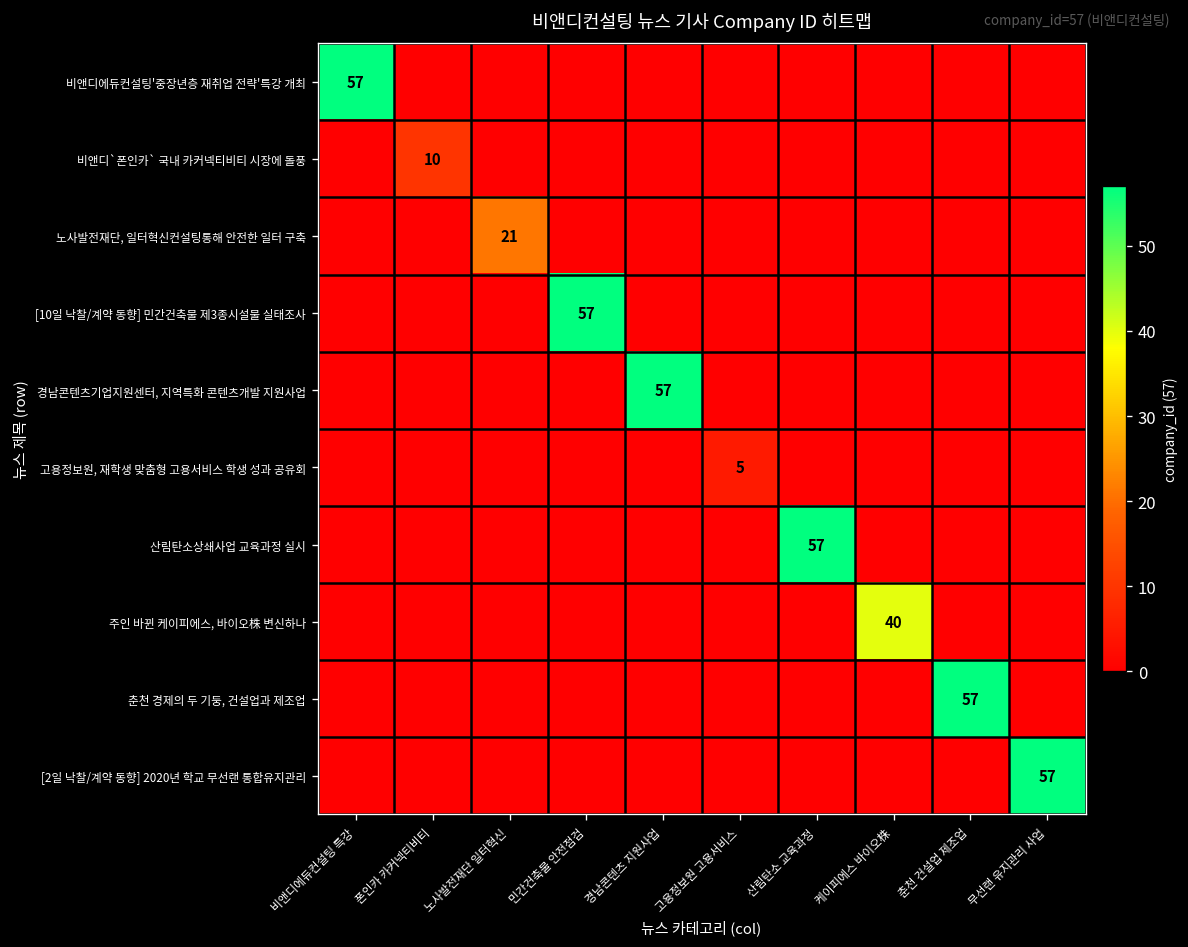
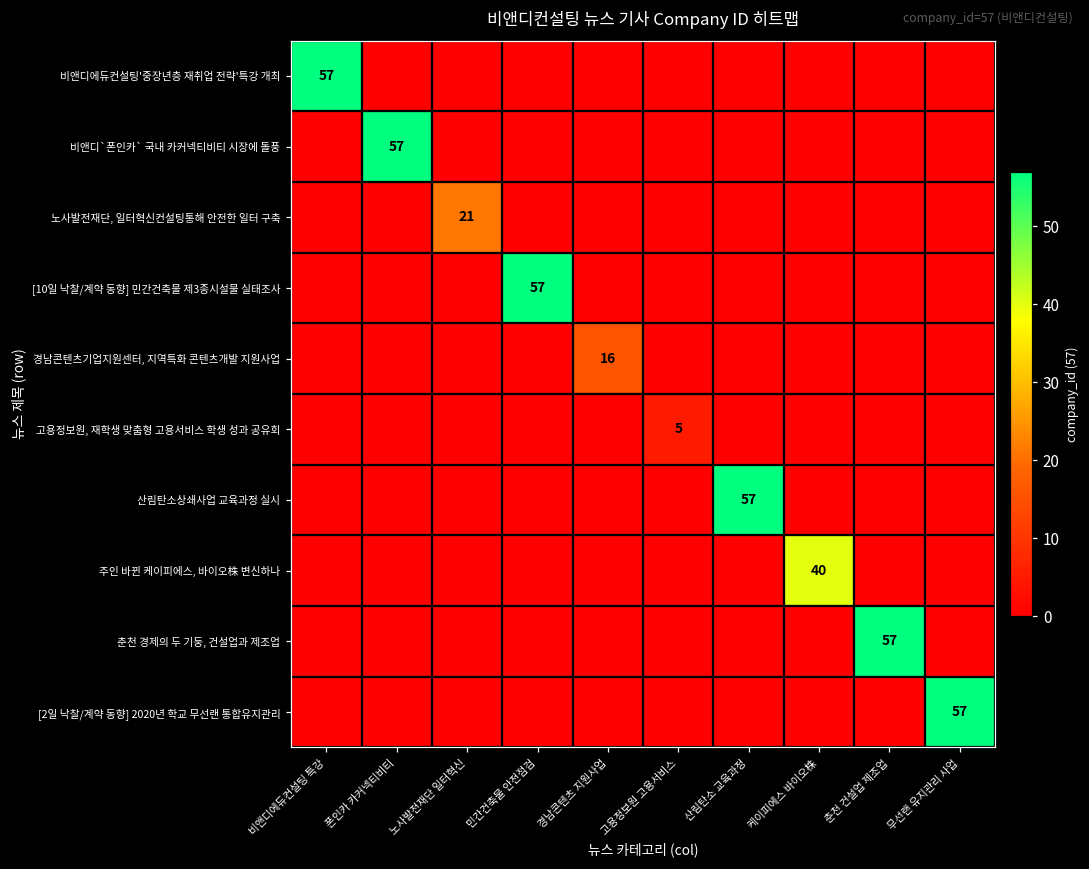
  {
    "비앤디에듀컨설팅'중장년층 재취업 전략'특강 개최": {
      "비앤디에듀컨설팅 특강": 57
    },
    "비앤디`폰인카` 국내 카커넥티비티 시장에 돌풍": {
-     "폰인카 카커넥티비티": 10
+     "폰인카 카커넥티비티": 57
    },
    "노사발전재단, 일터혁신컨설팅통해 안전한 일터 구축": {
      "노사발전재단 일터혁신": 21
    },
    "[10일 낙찰/계약 동향] 민간건축물 제3종시설물 실태조사": {
      "민간건축물 안전점검": 57
    },
    "경남콘텐츠기업지원센터, 지역특화 콘텐츠개발 지원사업": {
-     "경남콘텐츠 지원사업": 57
+     "경남콘텐츠 지원사업": 16
    },
    "고용정보원, 재학생 맞춤형 고용서비스 학생 성과 공유회": {
      "고용정보원 고용서비스": 5
    },
    "산림탄소상쇄사업 교육과정 실시": {
      "산림탄소 교육과정": 57
    },
    "주인 바뀐 케이피에스, 바이오株 변신하나": {
      "케이피에스 바이오株": 40
    },
    "춘천 경제의 두 기둥, 건설업과 제조업": {
      "춘천 건설업 제조업": 57
    },
    "[2일 낙찰/계약 동향] 2020년 학교 무선랜 통합유지관리": {
      "무선랜 유지관리 사업": 57
    }
  }
